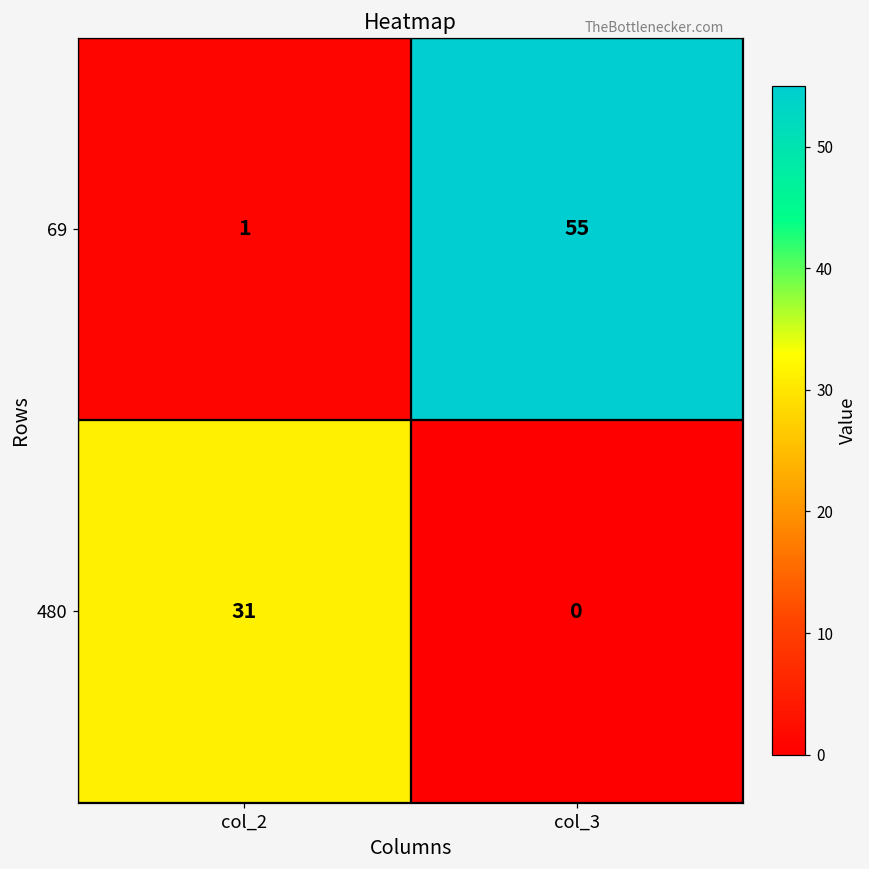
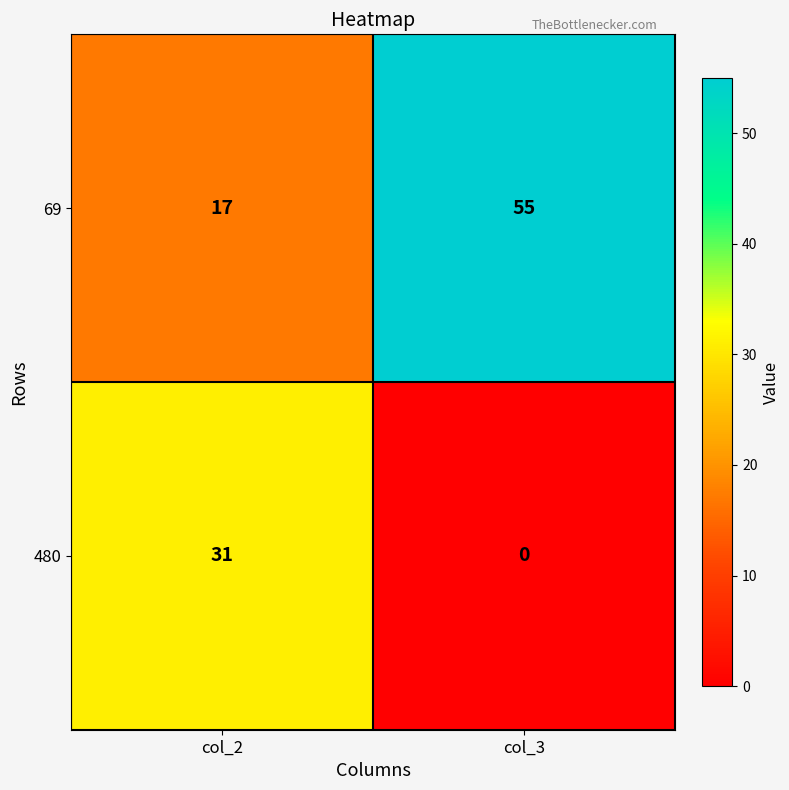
  {
    "69": {
-     "col_2": 1,
+     "col_2": 17,
      "col_3": 55
    },
    "480": {
      "col_2": 31,
      "col_3": 0
    }
  }
